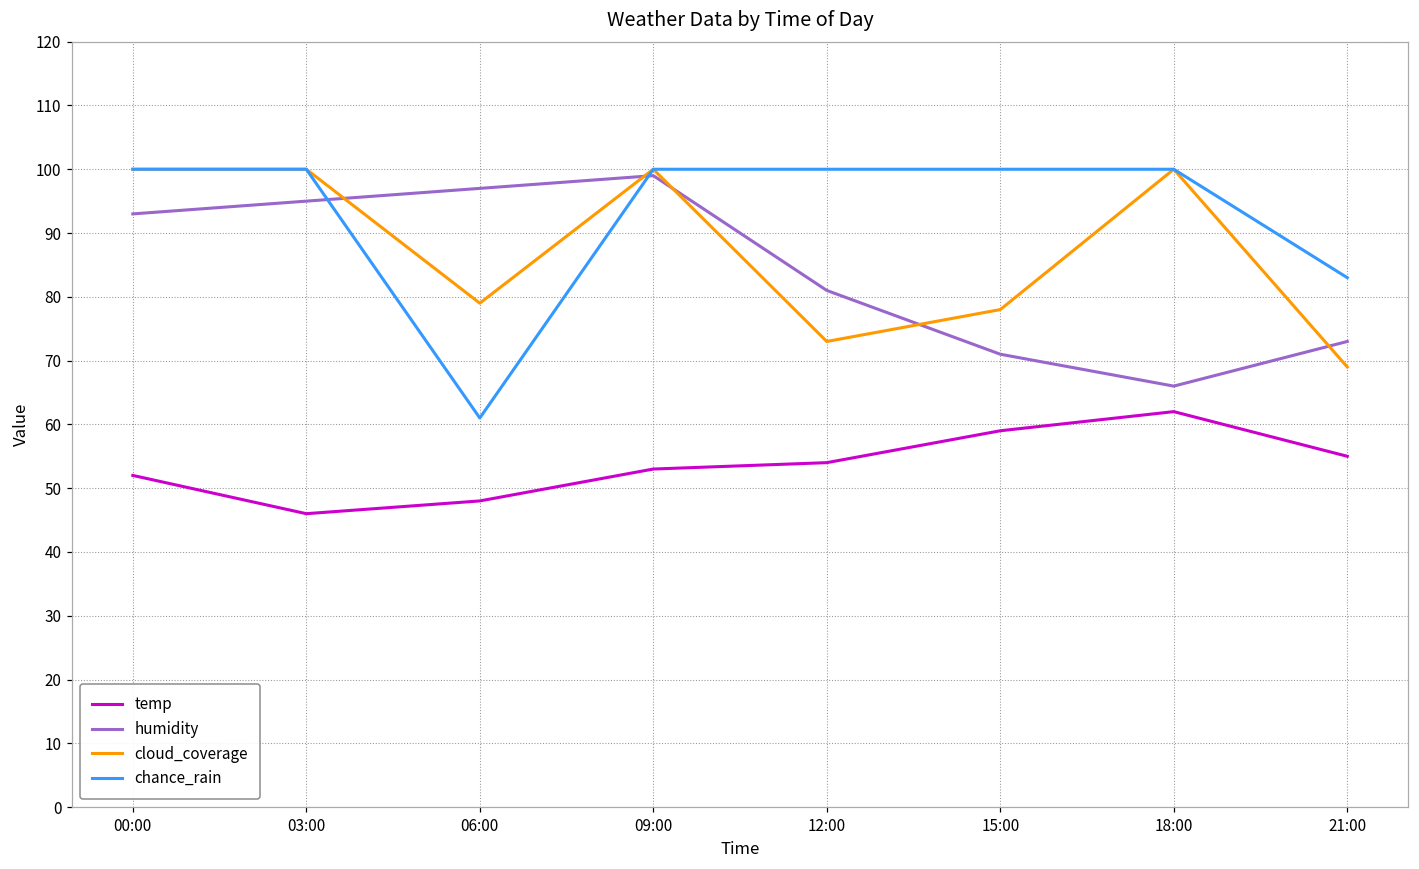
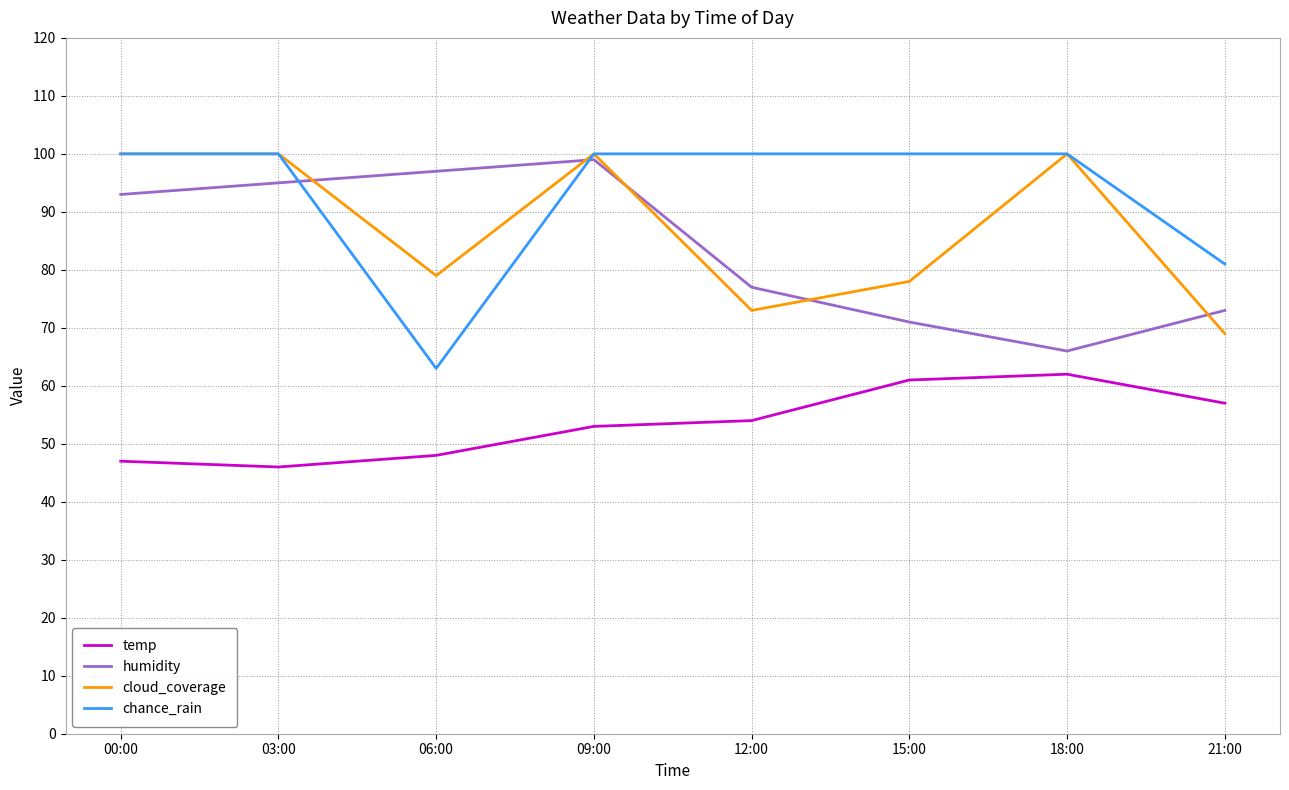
  {
    "temp": {
-     "00:00": 52,
+     "00:00": 47,
      "03:00": 46,
      "06:00": 48,
      "09:00": 53,
      "12:00": 54,
-     "15:00": 59,
+     "15:00": 61,
      "18:00": 62,
-     "21:00": 55
+     "21:00": 57
    },
    "humidity": {
      "00:00": 93,
      "03:00": 95,
      "06:00": 97,
      "09:00": 99,
-     "12:00": 81,
+     "12:00": 77,
      "15:00": 71,
      "18:00": 66,
      "21:00": 73
    },
    "cloud_coverage": {
      "06:00": 79,
      "12:00": 73,
      "15:00": 78,
      "21:00": 69
    },
    "chance_rain": {
-     "06:00": 61,
+     "06:00": 63,
      "12:00": 100,
      "15:00": 100,
-     "21:00": 83
+     "21:00": 81
    }
  }
